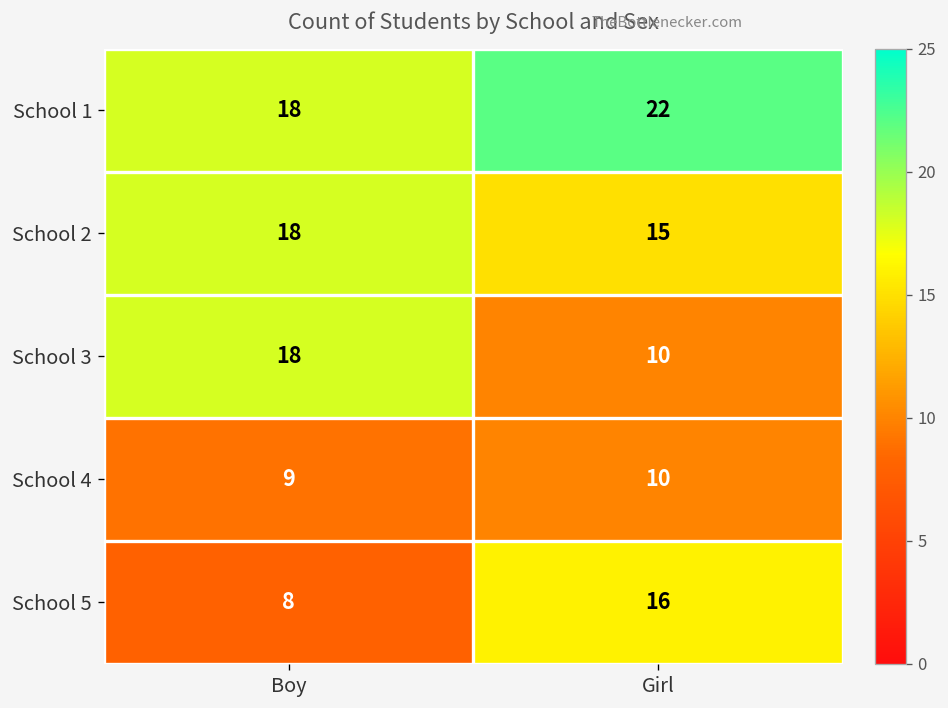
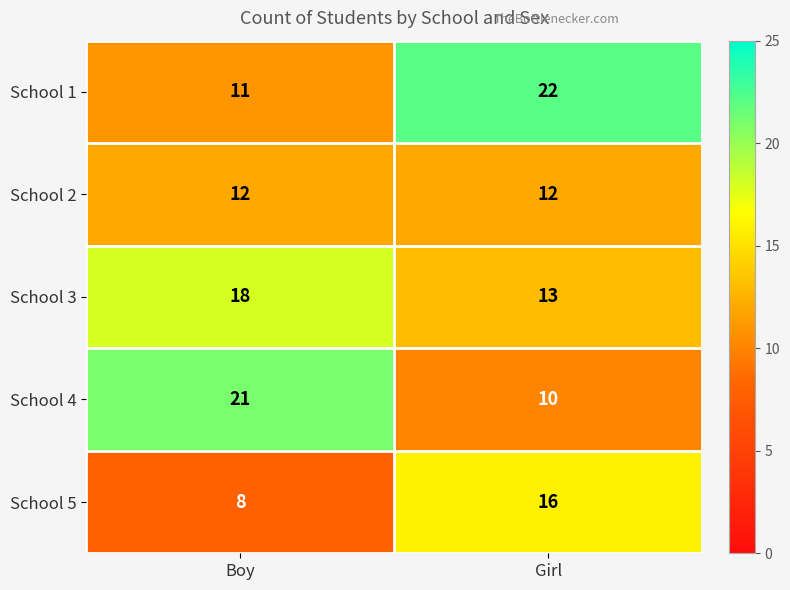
  {
    "School 1": {
-     "Boy": 18,
+     "Boy": 11,
      "Girl": 22
    },
    "School 2": {
-     "Boy": 18,
-     "Girl": 15
+     "Boy": 12,
+     "Girl": 12
    },
    "School 3": {
      "Boy": 18,
-     "Girl": 10
+     "Girl": 13
    },
    "School 4": {
-     "Boy": 9,
+     "Boy": 21,
      "Girl": 10
    },
    "School 5": {
      "Boy": 8,
      "Girl": 16
    }
  }
